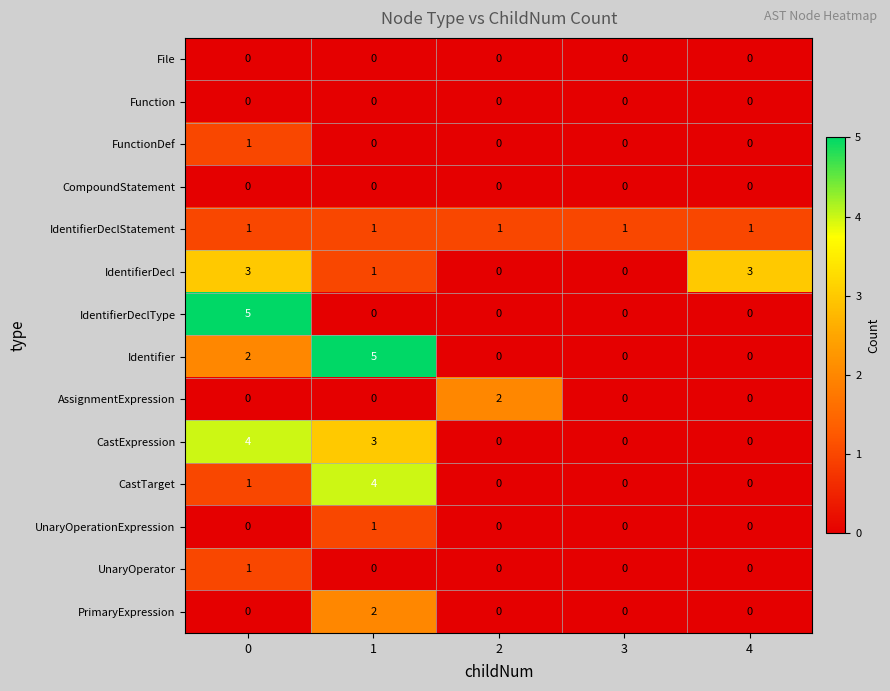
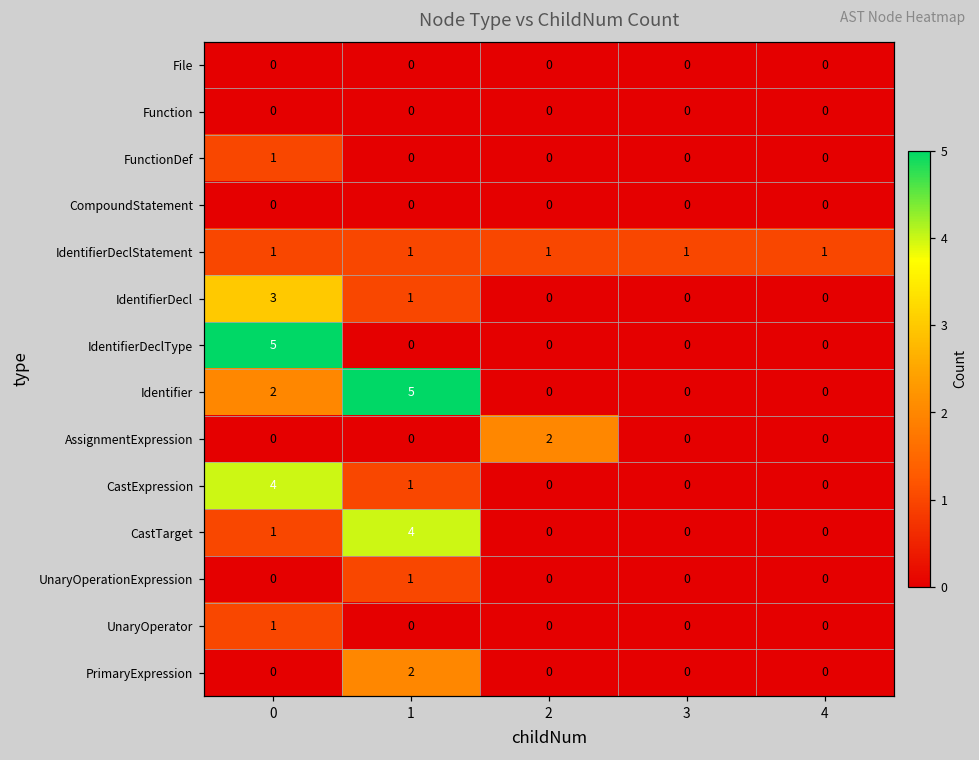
  {
    "File": {
      "0": 0,
      "1": 0,
      "2": 0,
      "3": 0,
      "4": 0
    },
    "Function": {
      "0": 0,
      "1": 0,
      "2": 0,
      "3": 0,
      "4": 0
    },
    "FunctionDef": {
      "0": 1,
      "1": 0,
      "2": 0,
      "3": 0,
      "4": 0
    },
    "CompoundStatement": {
      "0": 0,
      "1": 0,
      "2": 0,
      "3": 0,
      "4": 0
    },
    "IdentifierDeclStatement": {
      "0": 1,
      "1": 1,
      "2": 1,
      "3": 1,
      "4": 1
    },
    "IdentifierDecl": {
      "0": 3,
      "1": 1,
      "2": 0,
      "3": 0,
-     "4": 3
+     "4": 0
    },
    "IdentifierDeclType": {
      "0": 5,
      "1": 0,
      "2": 0,
      "3": 0,
      "4": 0
    },
    "Identifier": {
      "0": 2,
      "1": 5,
      "2": 0,
      "3": 0,
      "4": 0
    },
    "AssignmentExpression": {
      "0": 0,
      "1": 0,
      "2": 2,
      "3": 0,
      "4": 0
    },
    "CastExpression": {
      "0": 4,
-     "1": 3,
+     "1": 1,
      "2": 0,
      "3": 0,
      "4": 0
    },
    "CastTarget": {
      "0": 1,
      "1": 4,
      "2": 0,
      "3": 0,
      "4": 0
    },
    "UnaryOperationExpression": {
      "0": 0,
      "1": 1,
      "2": 0,
      "3": 0,
      "4": 0
    },
    "UnaryOperator": {
      "0": 1,
      "1": 0,
      "2": 0,
      "3": 0,
      "4": 0
    },
    "PrimaryExpression": {
      "0": 0,
      "1": 2,
      "2": 0,
      "3": 0,
      "4": 0
    }
  }
